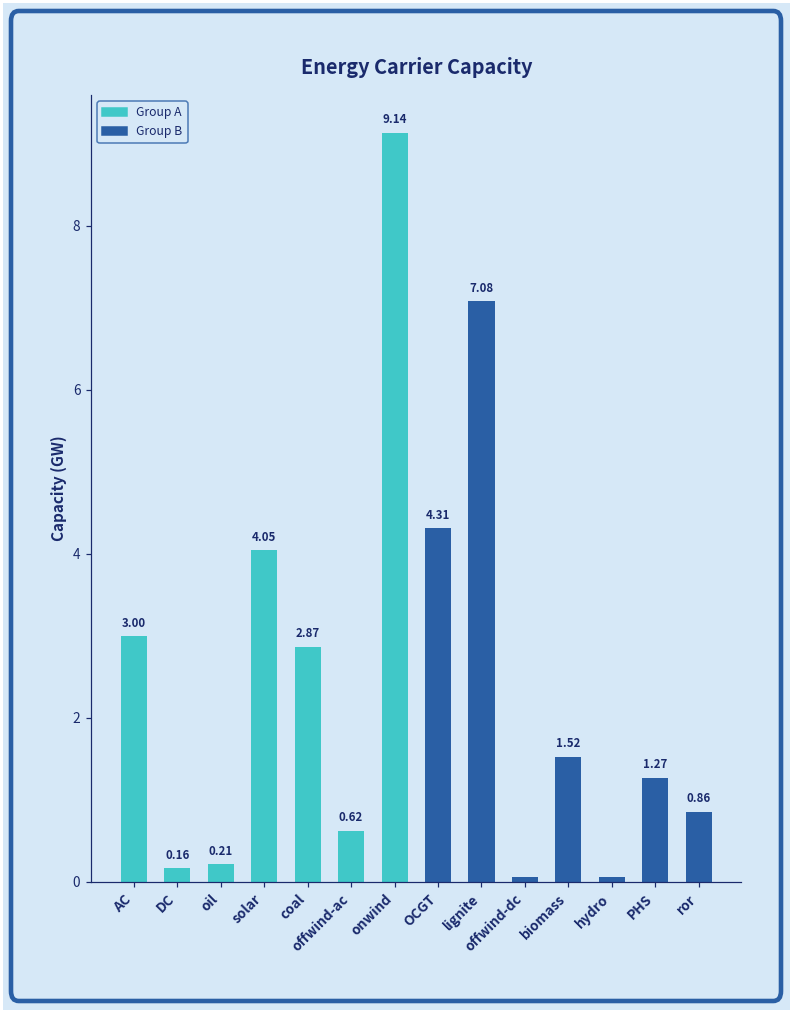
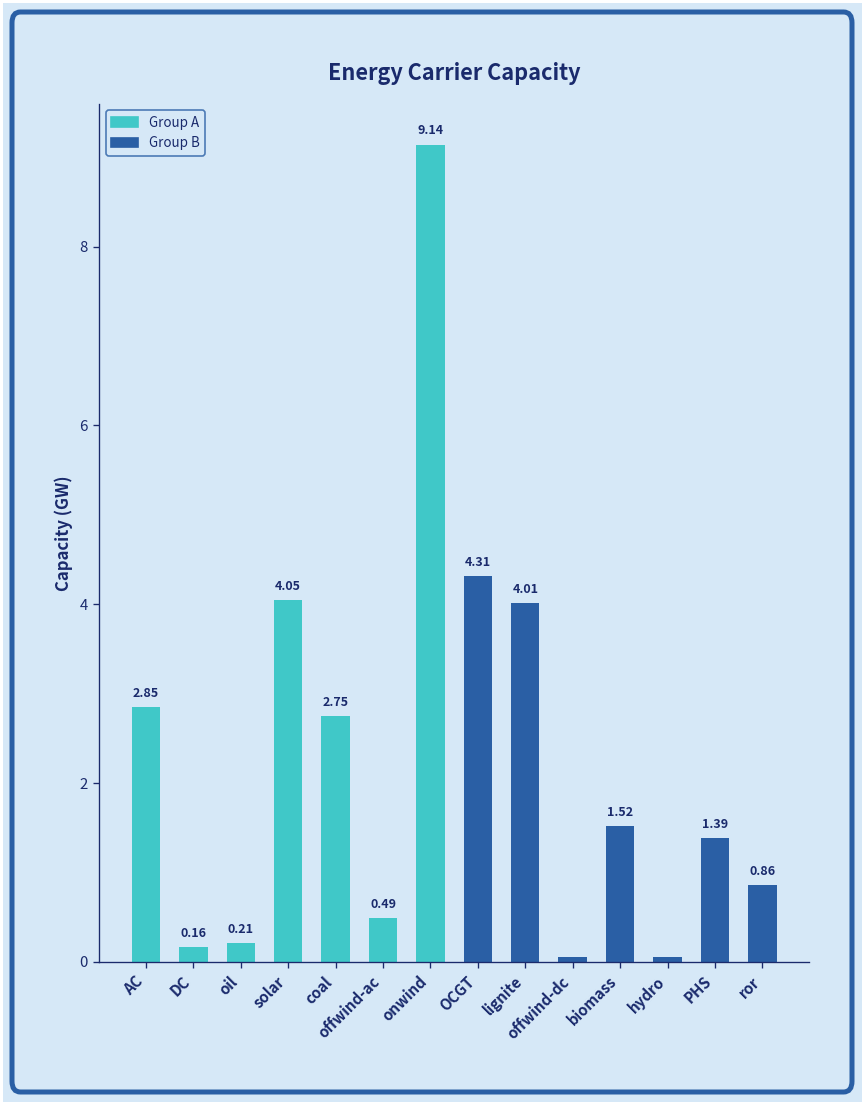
  {
-   "AC": 3.00,
+   "AC": 2.85,
    "DC": 0.16,
    "oil": 0.21,
    "solar": 4.05,
-   "coal": 2.87,
-   "offwind-ac": 0.62,
+   "coal": 2.75,
+   "offwind-ac": 0.49,
    "onwind": 9.14,
    "OCGT": 4.31,
-   "lignite": 7.08,
+   "lignite": 4.01,
    "biomass": 1.52,
-   "PHS": 1.27,
+   "PHS": 1.39,
    "ror": 0.86
  }
